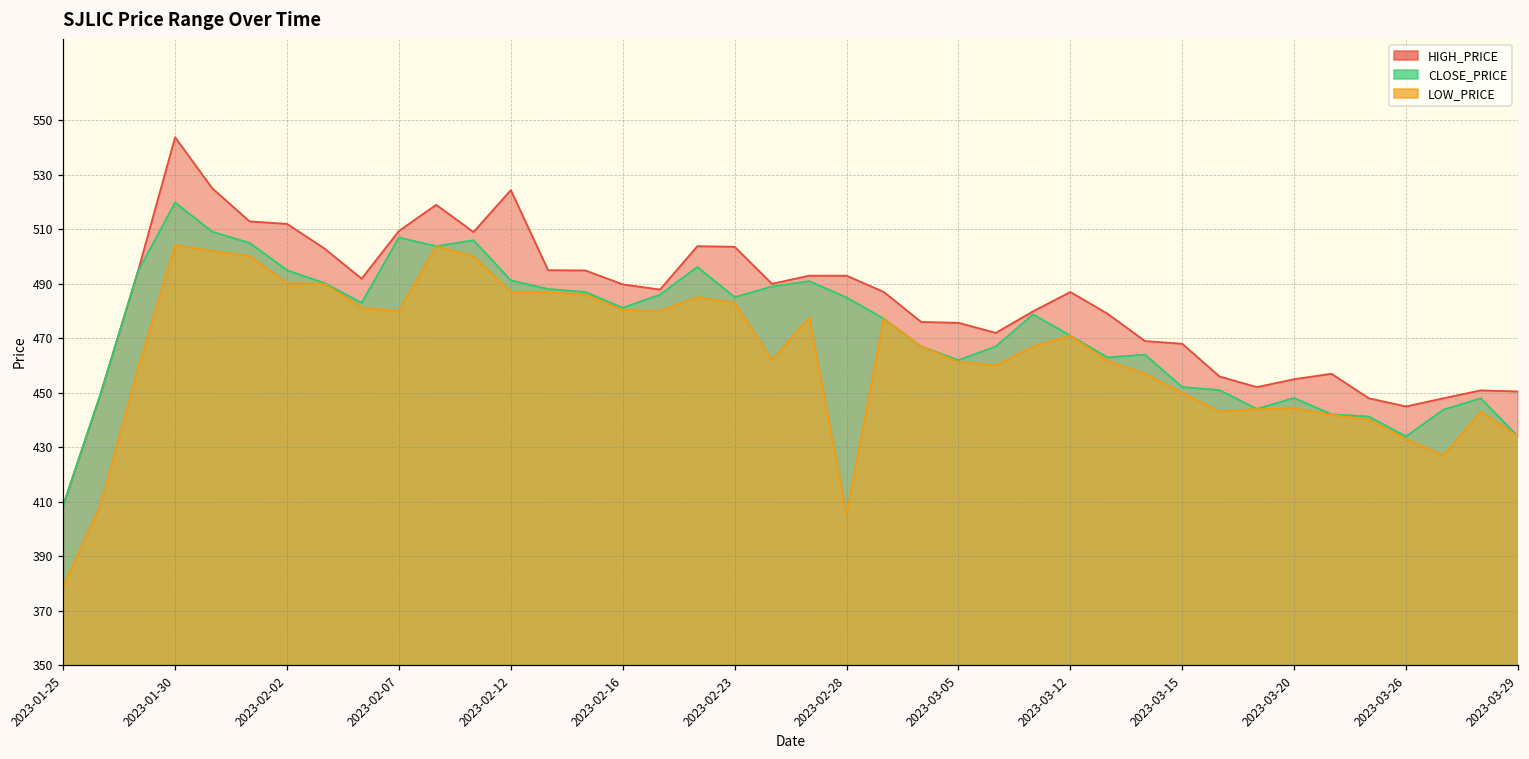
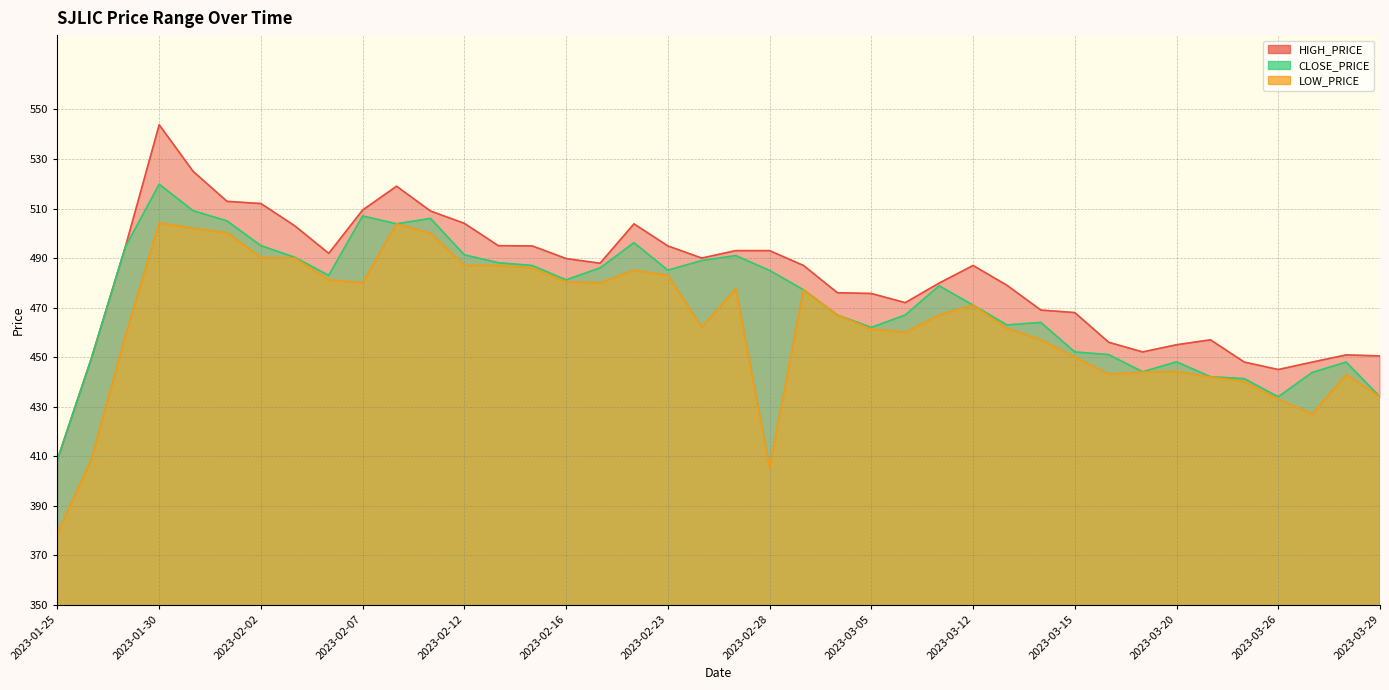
  {
    "HIGH_PRICE": {
      "2023-01-30": 544,
      "2023-02-02": 512,
      "2023-02-07": 509,
-     "2023-02-12": 524,
+     "2023-02-12": 504,
      "2023-02-16": 490,
-     "2023-02-23": 504,
+     "2023-02-23": 495,
      "2023-02-28": 493,
      "2023-03-05": 476,
      "2023-03-12": 487,
      "2023-03-15": 468,
      "2023-03-20": 455,
      "2023-03-26": 445,
      "2023-03-29": 451
    },
    "CLOSE_PRICE": {
      "2023-01-30": 520,
      "2023-02-02": 495,
      "2023-02-07": 507,
      "2023-02-12": 491,
      "2023-02-23": 485,
      "2023-02-28": 485,
      "2023-03-15": 452,
      "2023-03-20": 448
    },
    "LOW_PRICE": {
      "2023-01-25": 379,
      "2023-01-30": 504,
      "2023-02-02": 490,
      "2023-02-07": 480,
      "2023-02-12": 487,
      "2023-02-23": 483,
      "2023-02-28": 405,
      "2023-03-15": 450,
      "2023-03-20": 444
    }
  }
